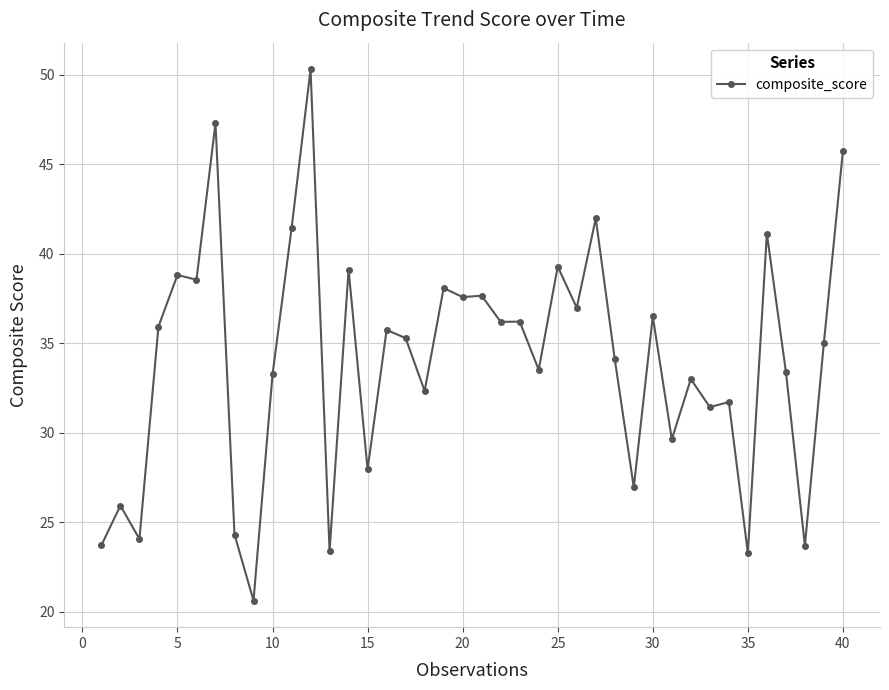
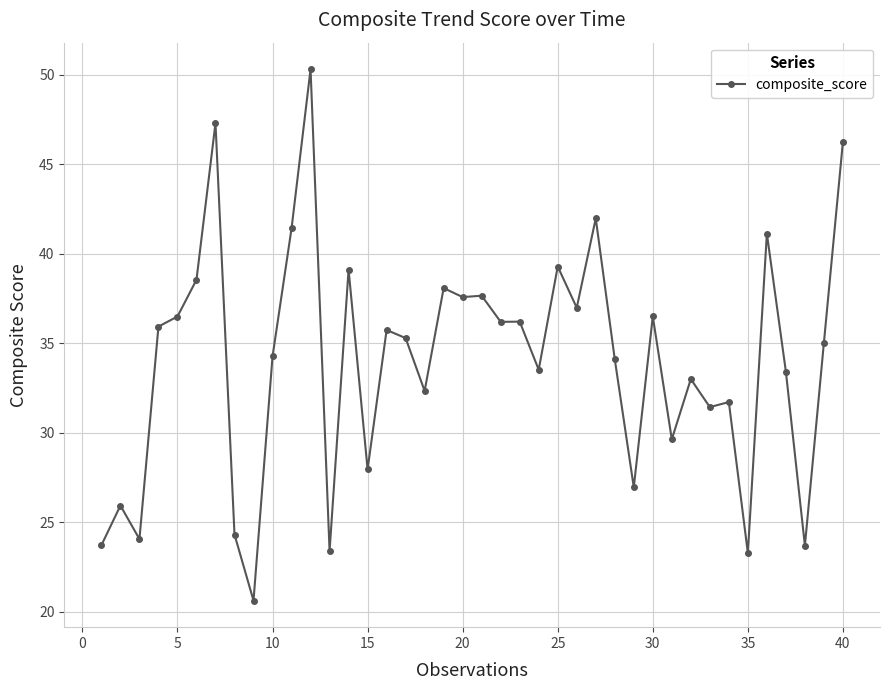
  {
-   "5": 38.8,
-   "10": 33.2,
+   "5": 36.5,
+   "10": 34.3,
    "15": 27.9,
    "20": 37.6,
    "25": 39.3,
    "30": 36.5,
    "35": 23.3,
-   "40": 45.8
+   "40": 46.3
  }
